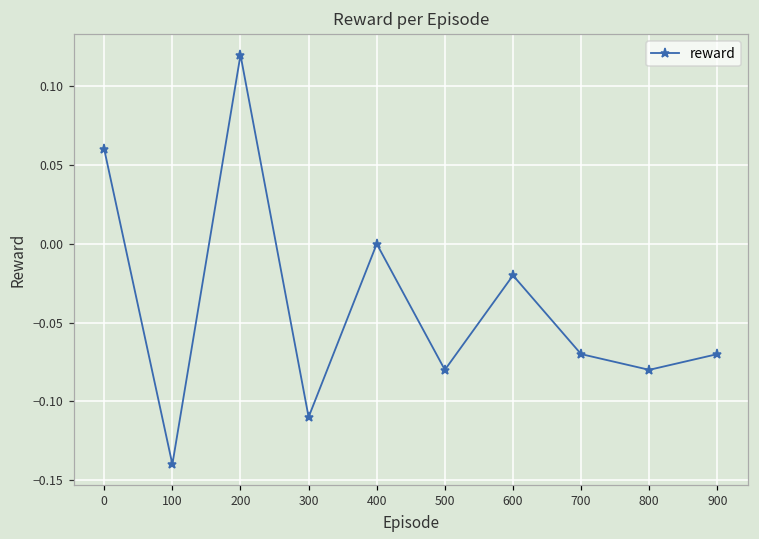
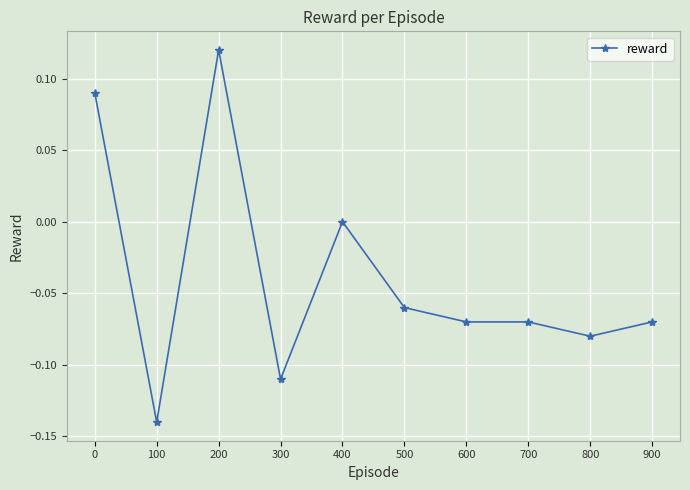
  {
-   "0": 0.06,
+   "0": 0.09,
    "100": -0.14,
    "200": 0.12,
    "300": -0.11,
    "400": 0.00,
-   "500": -0.08,
-   "600": -0.02,
+   "500": -0.06,
+   "600": -0.07,
    "700": -0.07,
    "800": -0.08,
    "900": -0.07
  }
